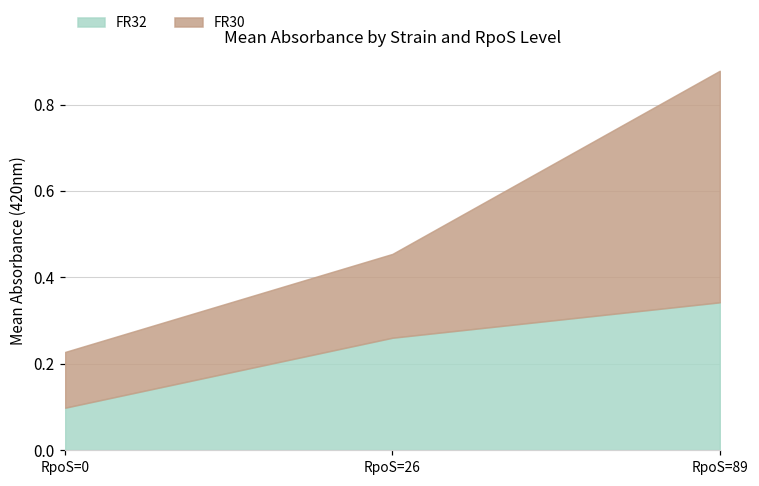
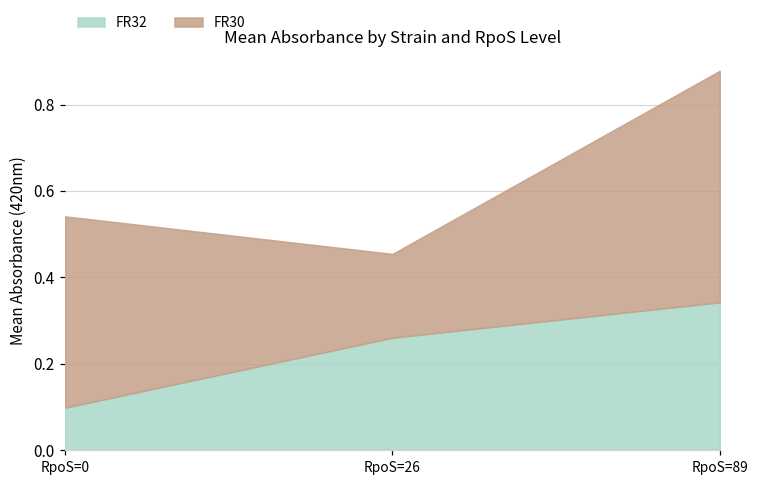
  {
    "FR32": {
      "RpoS=0": 0.10,
      "RpoS=26": 0.26,
      "RpoS=89": 0.34
    },
    "FR30": {
-     "RpoS=0": 0.13,
+     "RpoS=0": 0.44,
      "RpoS=26": 0.19,
      "RpoS=89": 0.54
    }
  }
